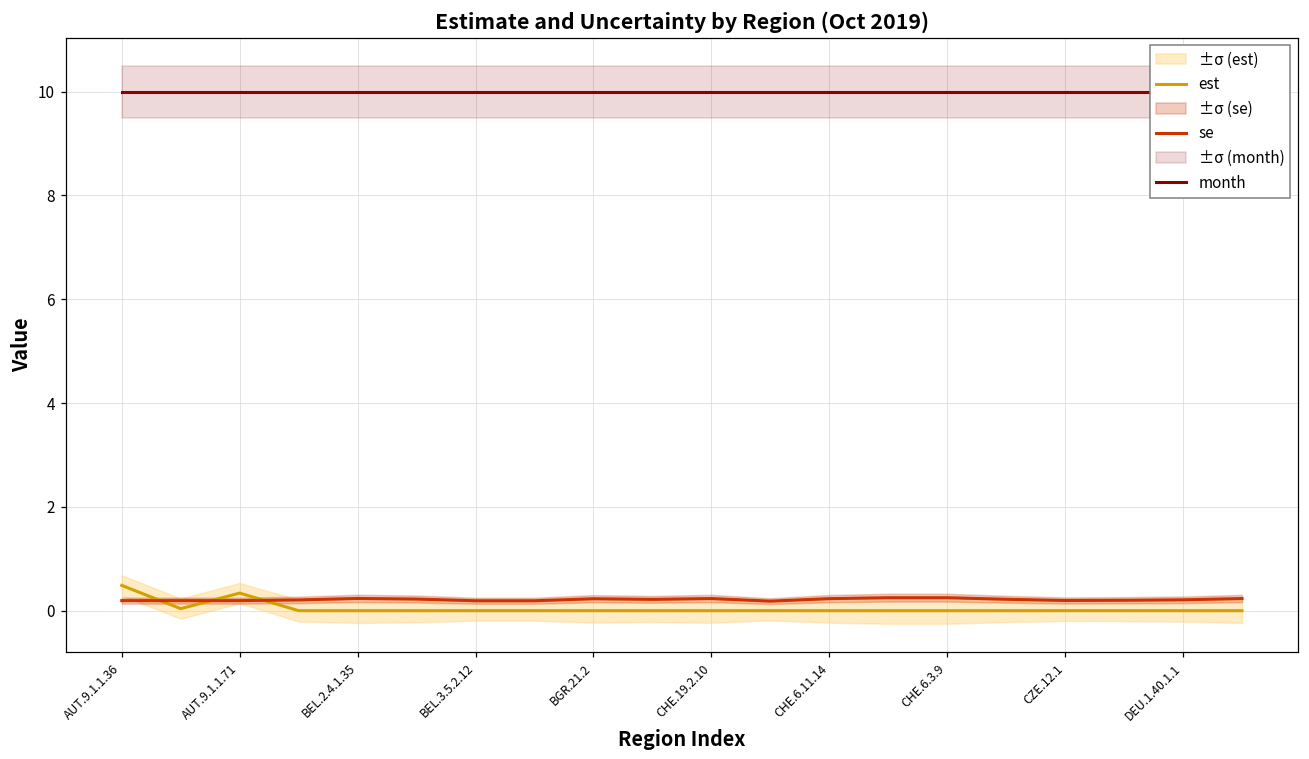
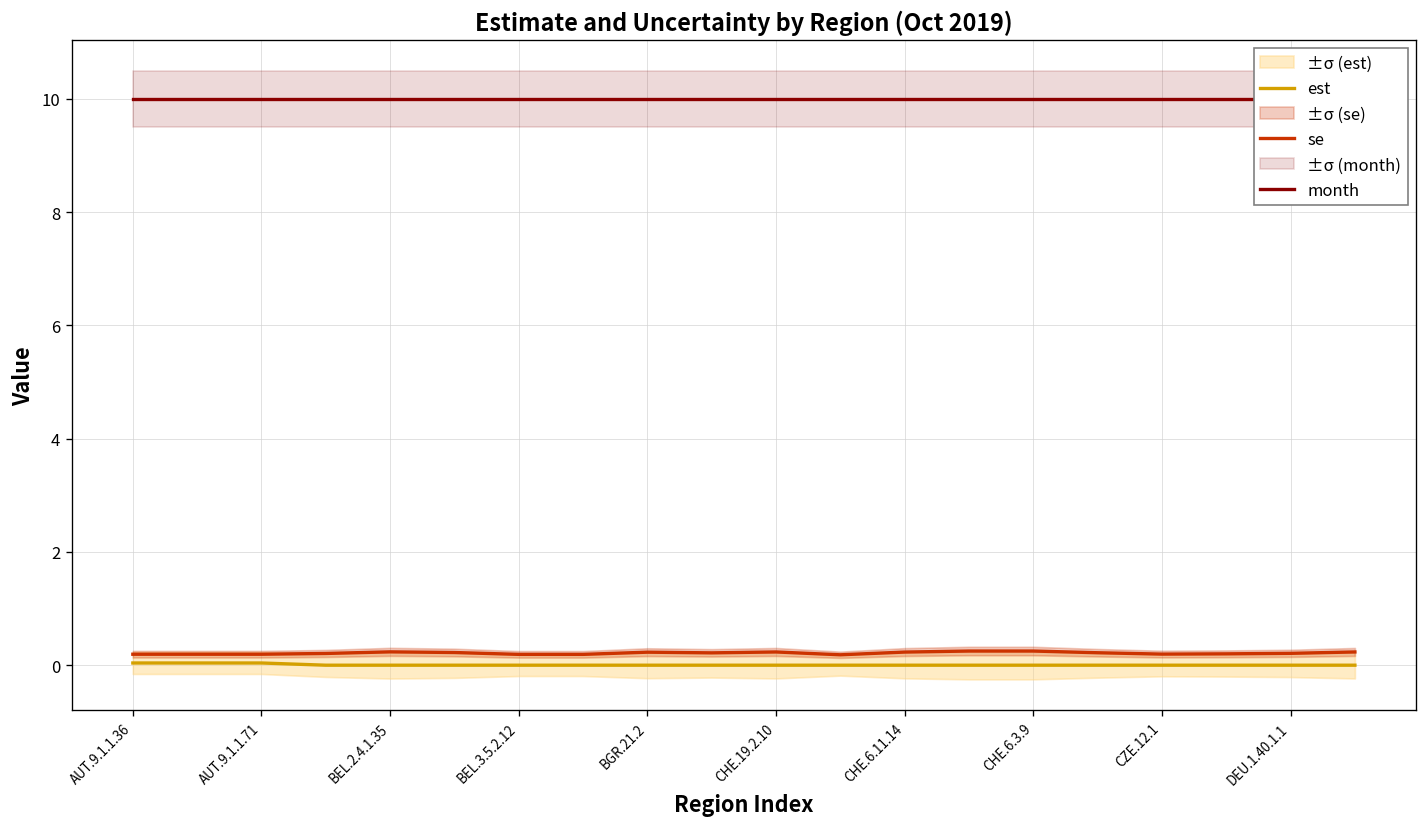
  {
    "est": {
-     "AUT.9.1.1.36": 0.5,
-     "AUT.9.1.1.71": 0.3,
+     "AUT.9.1.1.36": 0.0,
+     "AUT.9.1.1.71": 0.0,
      "BEL.2.4.1.35": 0.0,
      "BEL.3.5.2.12": 0.0,
      "BGR.21.2": 0.0,
      "CHE.19.2.10": 0.0,
      "CHE.6.11.14": 0.0,
      "CHE.6.3.9": 0.0,
      "CZE.12.1": 0.0,
      "DEU.1.40.1.1": 0.0
    }
  }
